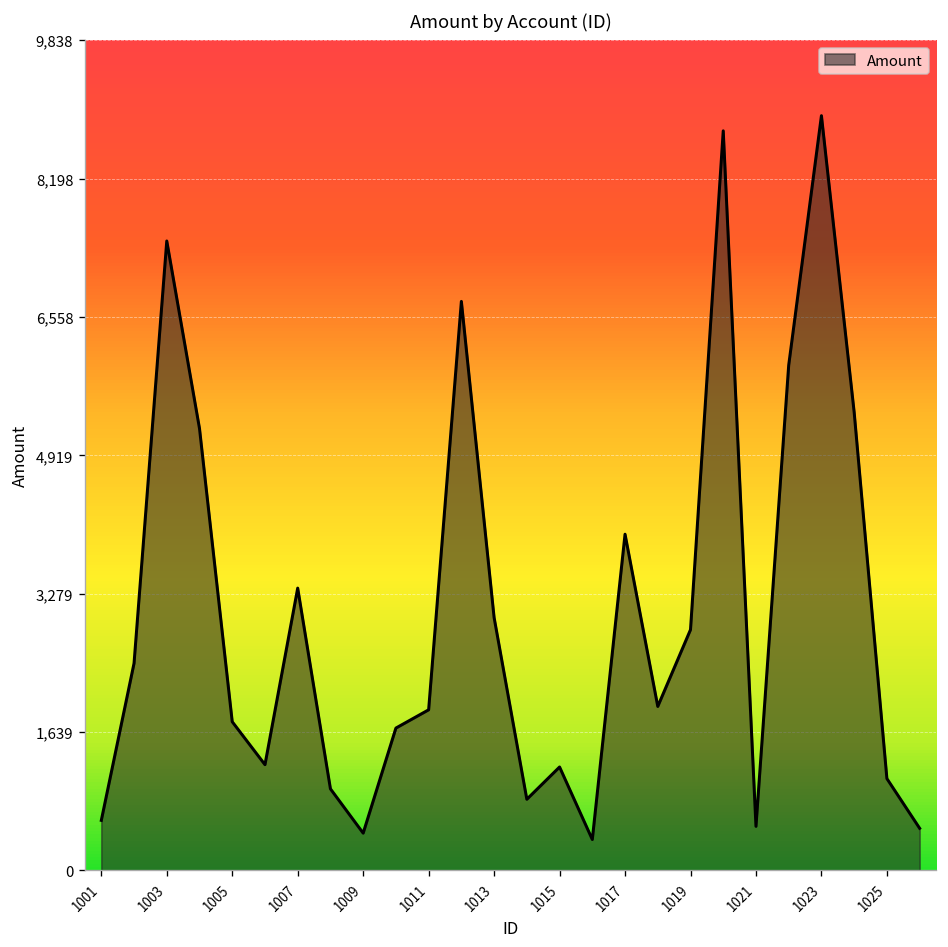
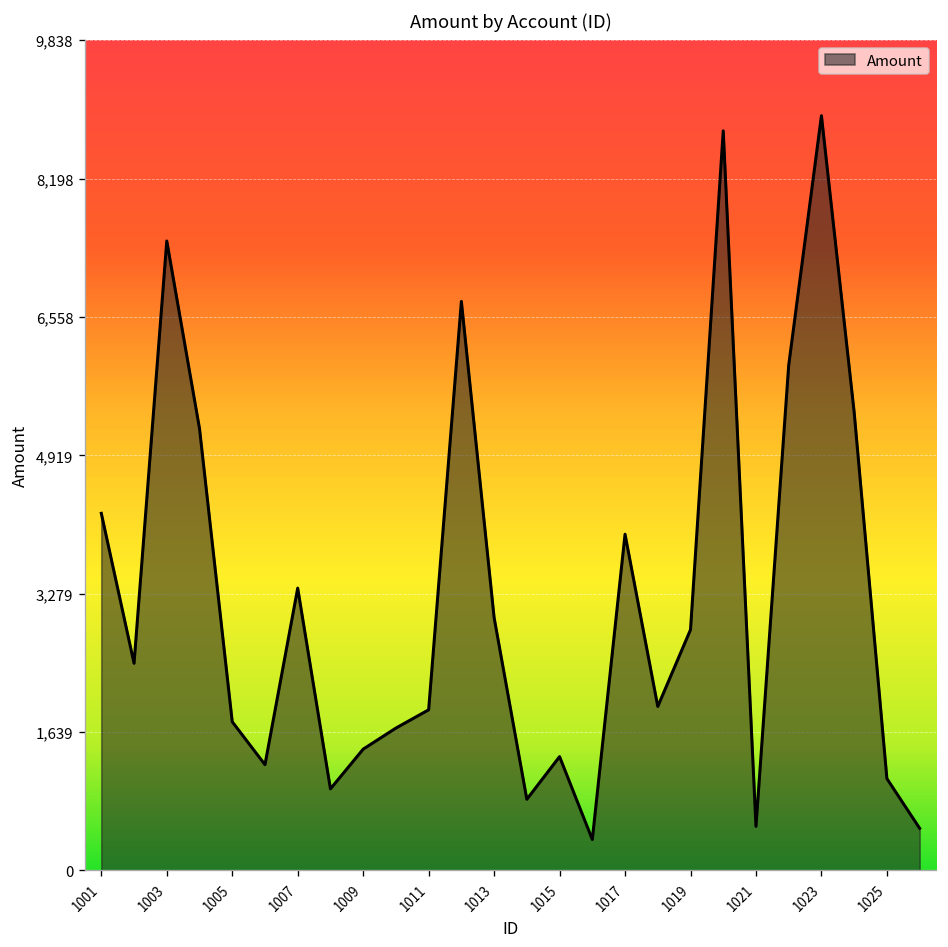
  {
-   "1001": "600",
+   "1001": "4,200",
    "1003": "7,500",
    "1005": "1,800",
    "1007": "3,300",
-   "1009": "400",
+   "1009": "1,400",
    "1011": "1,900",
    "1013": "3,000",
-   "1015": "1,200",
+   "1015": "1,300",
    "1017": "4,000",
    "1019": "2,900",
    "1021": "500",
    "1023": "8,900",
    "1025": "1,100"
  }
